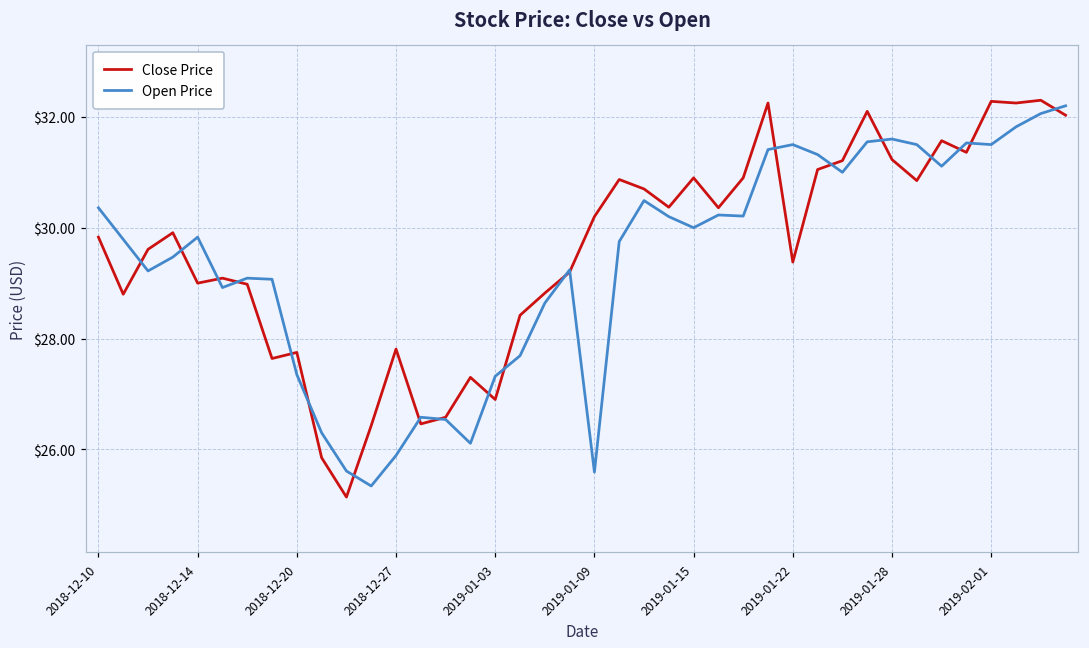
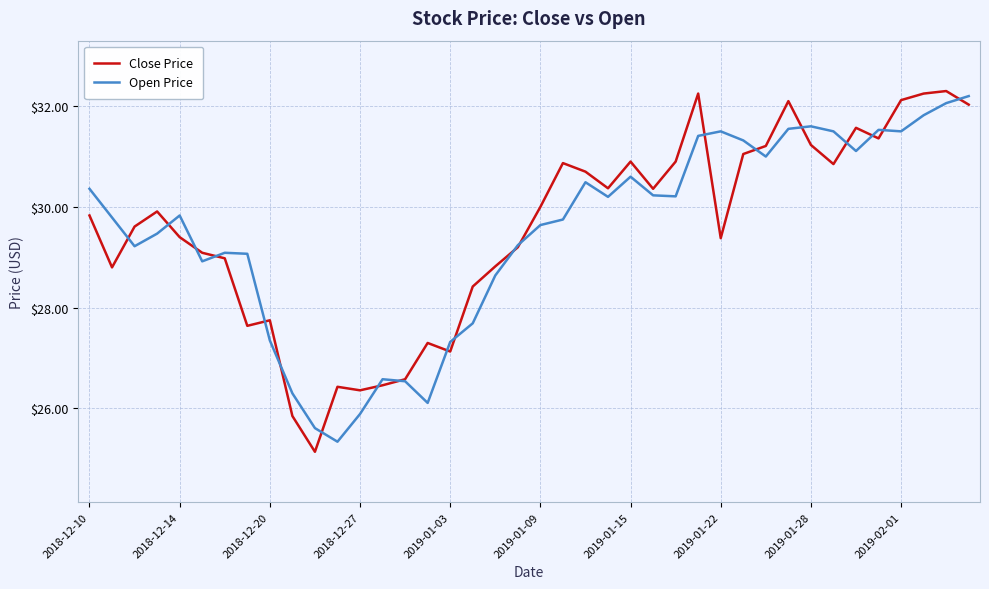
  {
    "Close Price": {
      "2018-12-10": "$29.8",
-     "2018-12-14": "$29.0",
+     "2018-12-14": "$29.4",
      "2018-12-20": "$27.8",
-     "2018-12-27": "$27.8",
-     "2019-01-03": "$26.9",
-     "2019-01-09": "$30.2",
+     "2018-12-27": "$26.4",
+     "2019-01-03": "$27.1",
+     "2019-01-09": "$30.0",
      "2019-01-15": "$30.9",
      "2019-01-22": "$29.4",
      "2019-01-28": "$31.2",
-     "2019-02-01": "$32.3"
+     "2019-02-01": "$32.1"
    },
    "Open Price": {
      "2018-12-10": "$30.4",
      "2018-12-14": "$29.8",
      "2018-12-20": "$27.4",
      "2018-12-27": "$25.9",
      "2019-01-03": "$27.3",
-     "2019-01-09": "$25.6",
-     "2019-01-15": "$30.0",
+     "2019-01-09": "$29.6",
+     "2019-01-15": "$30.6",
      "2019-01-22": "$31.5",
      "2019-01-28": "$31.6",
      "2019-02-01": "$31.5"
    }
  }
